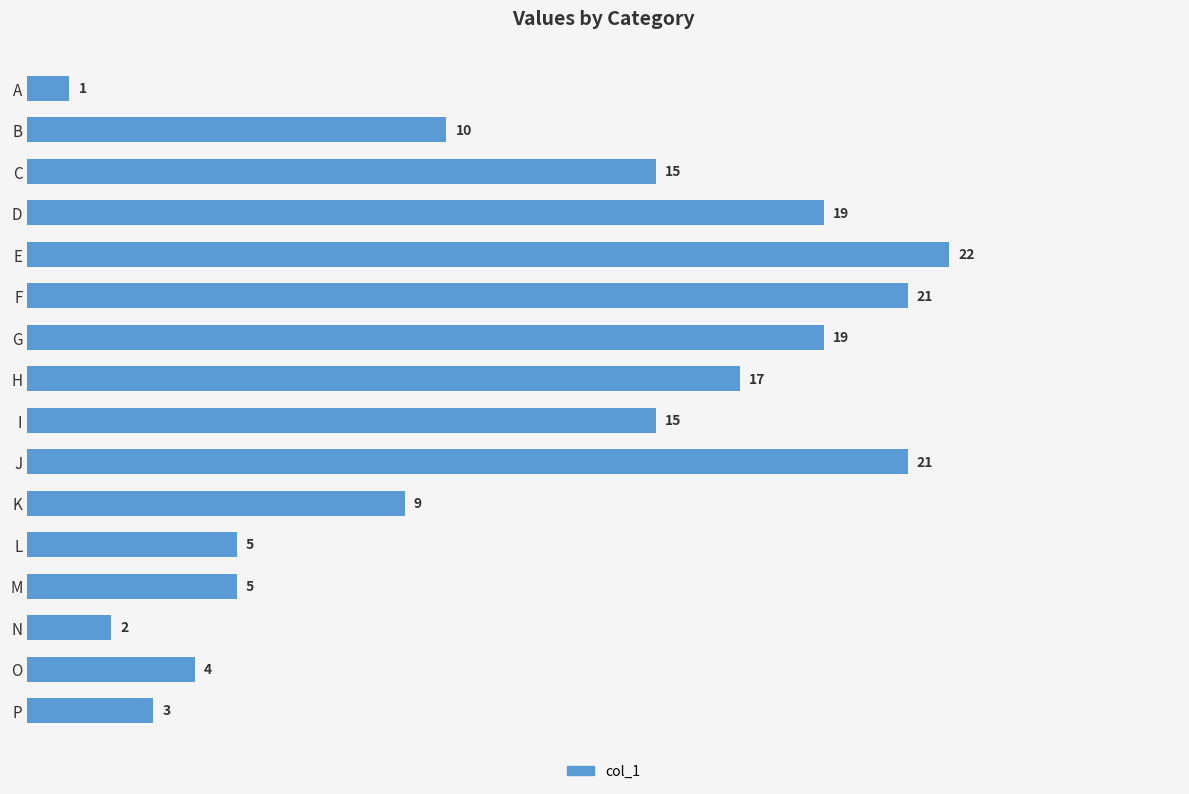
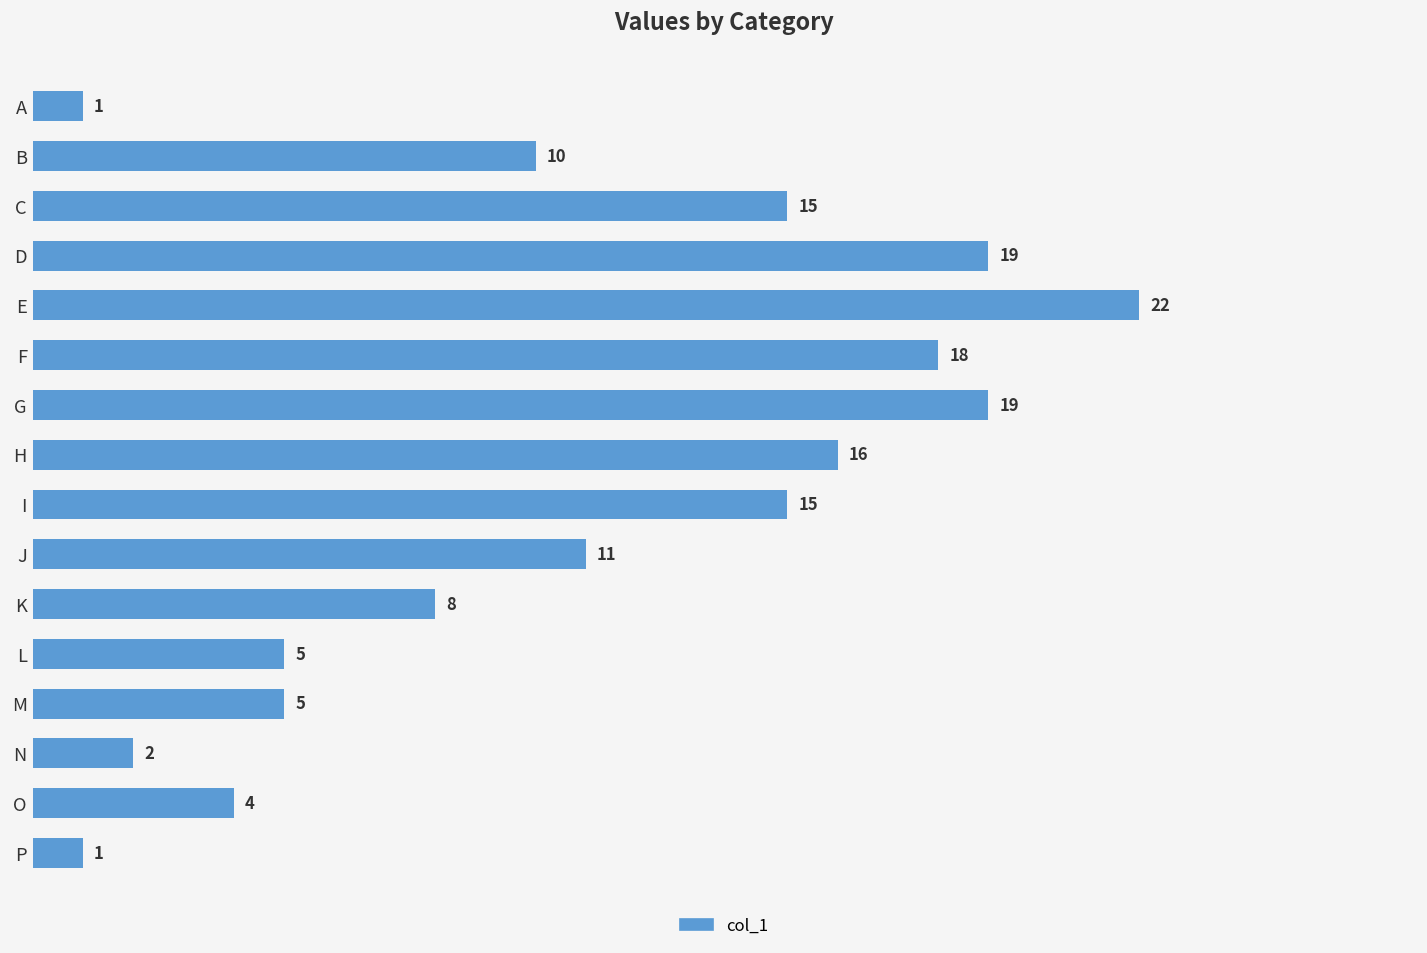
  {
    "A": 1,
    "B": 10,
    "C": 15,
    "D": 19,
    "E": 22,
-   "F": 21,
+   "F": 18,
    "G": 19,
-   "H": 17,
+   "H": 16,
    "I": 15,
-   "J": 21,
-   "K": 9,
+   "J": 11,
+   "K": 8,
    "L": 5,
    "M": 5,
    "N": 2,
    "O": 4,
-   "P": 3
+   "P": 1
  }
